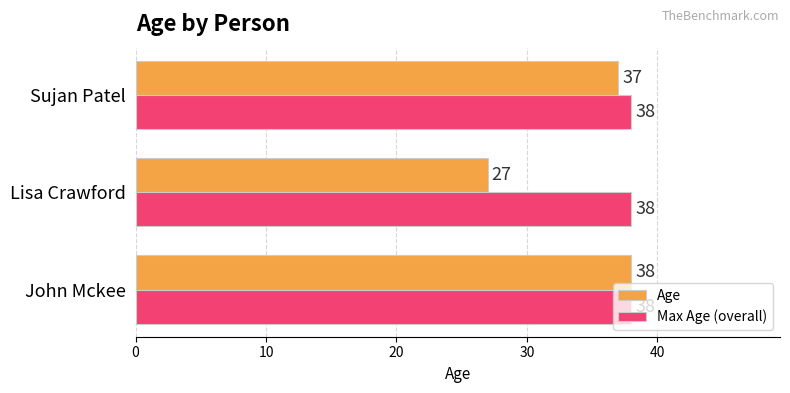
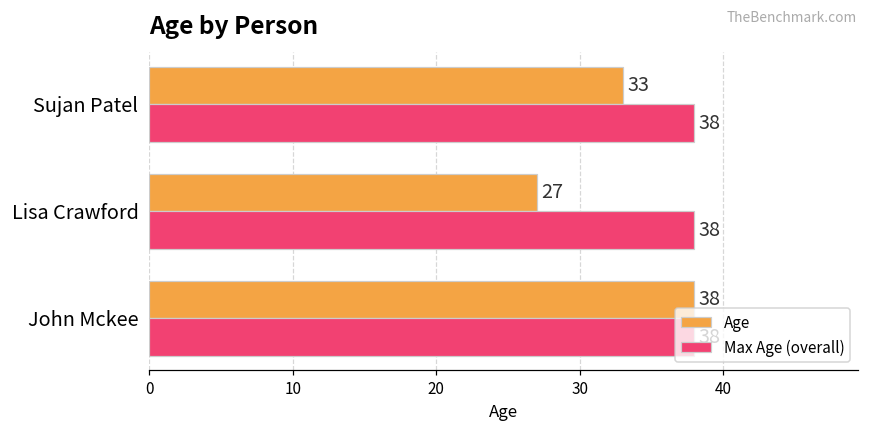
  {
    "Age": {
-     "Sujan Patel": 37,
+     "Sujan Patel": 33,
      "Lisa Crawford": 27,
      "John Mckee": 38
    },
    "Max Age (overall)": {
      "Sujan Patel": 38,
      "Lisa Crawford": 38
    }
  }
